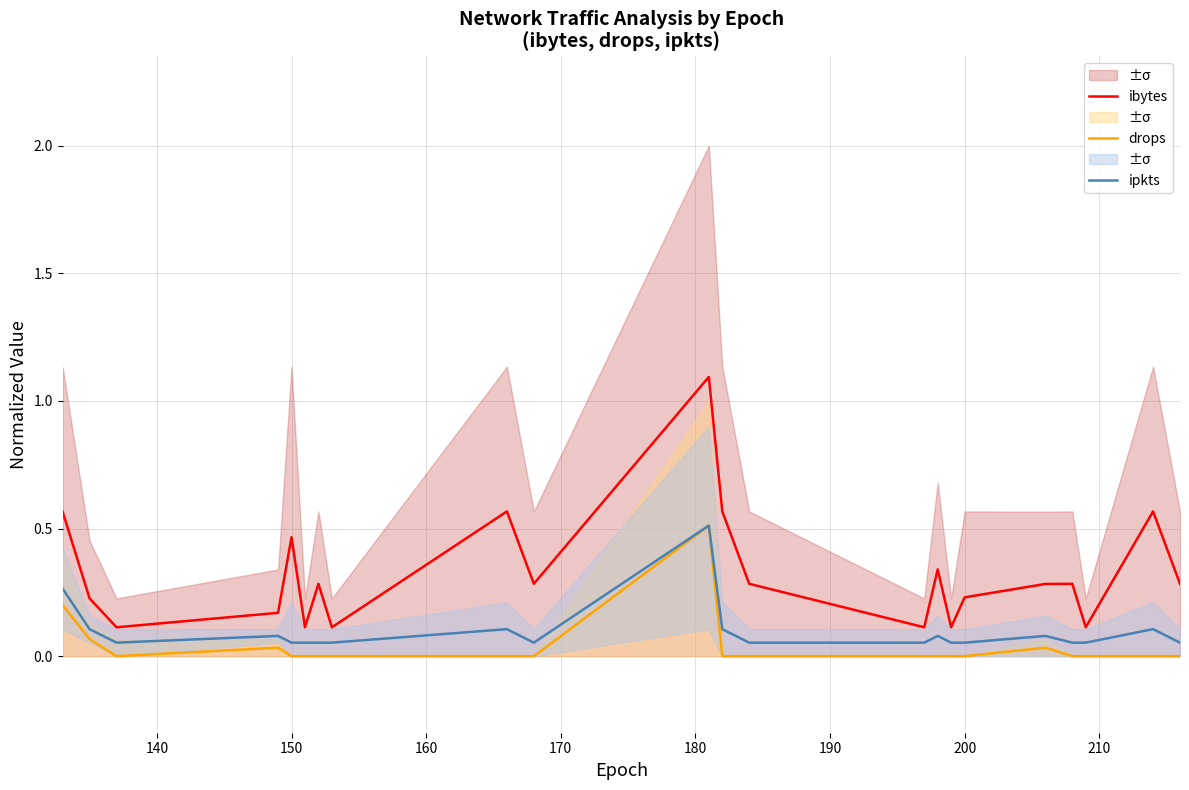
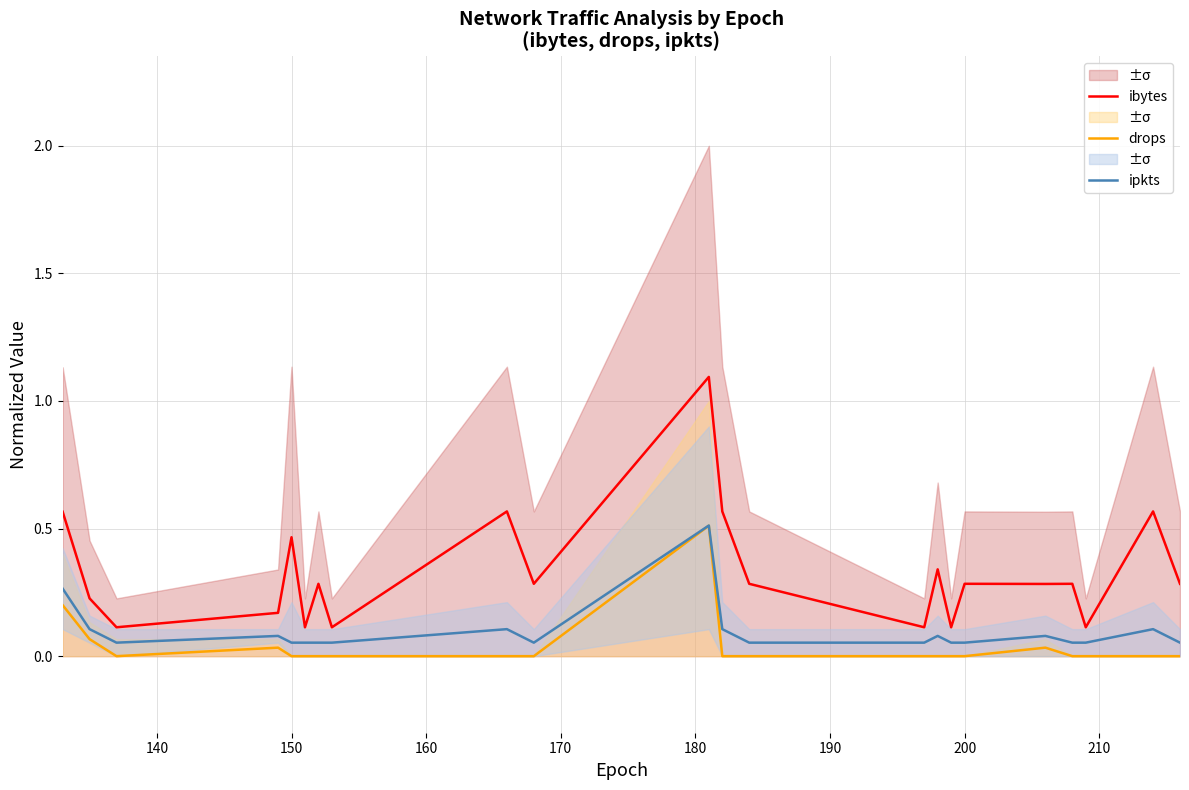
  {
    "ibytes": {
      "150": 0.47,
-     "200": 0.23
+     "200": 0.28
    },
    "ipkts": {
      "150": 0.05,
      "200": 0.05
    }
  }
